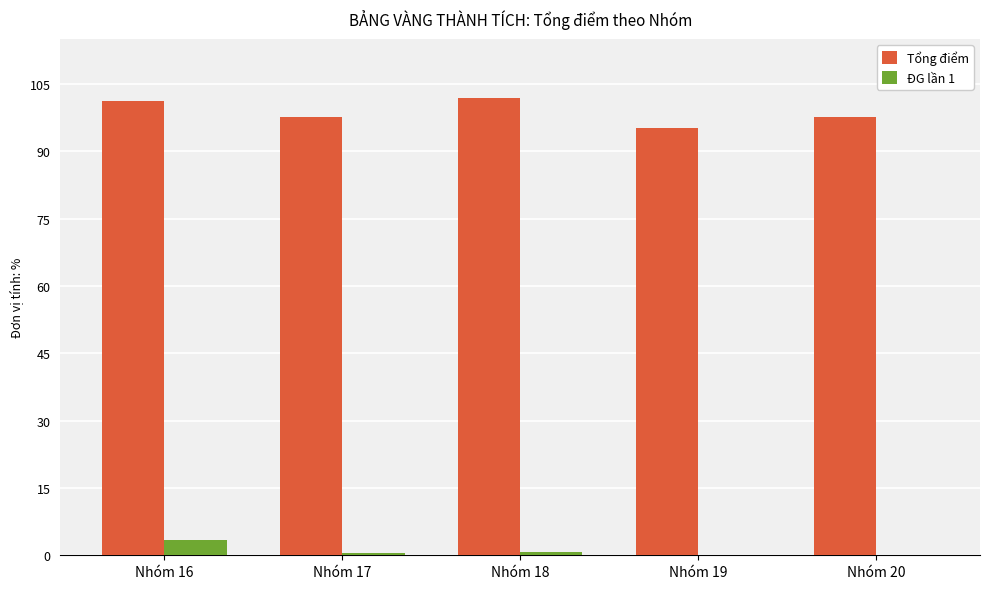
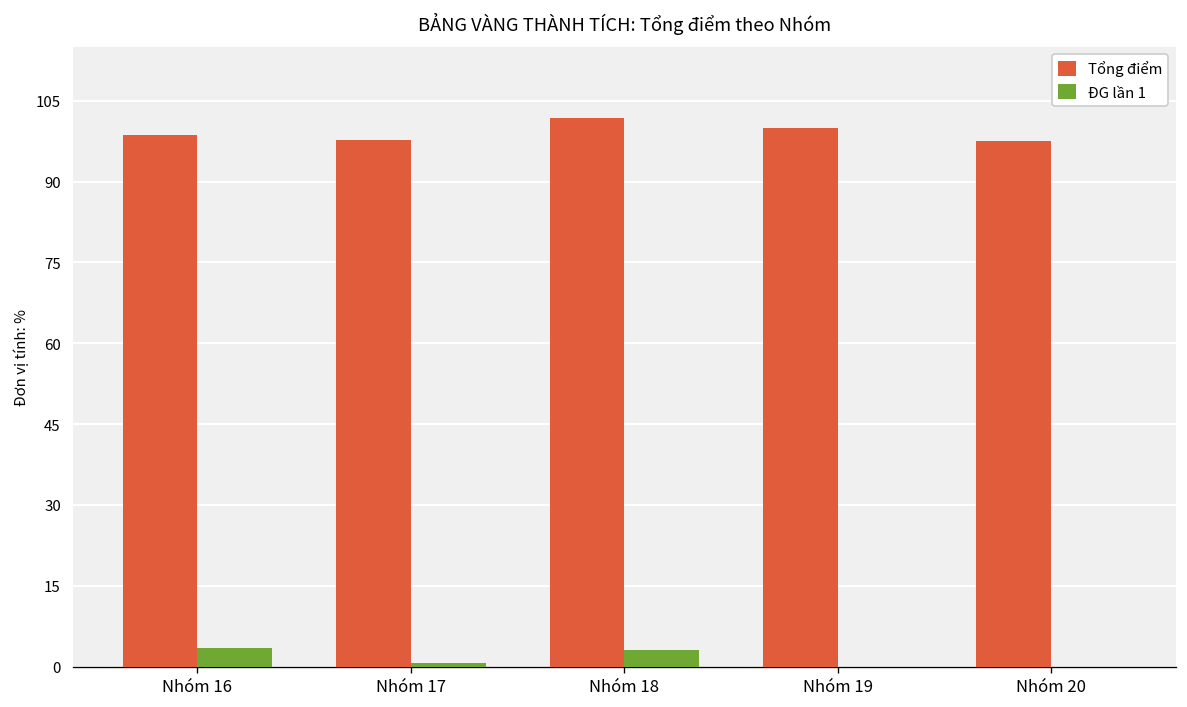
  {
    "Tổng điểm": {
-     "Nhóm 16": 101,
+     "Nhóm 16": 99,
      "Nhóm 17": 98,
      "Nhóm 18": 102,
-     "Nhóm 19": 95,
+     "Nhóm 19": 100,
      "Nhóm 20": 98
    },
    "ĐG lần 1": {
      "Nhóm 16": 4,
      "Nhóm 17": 1,
-     "Nhóm 18": 1,
+     "Nhóm 18": 3,
      "Nhóm 19": 0,
      "Nhóm 20": 0
    }
  }
